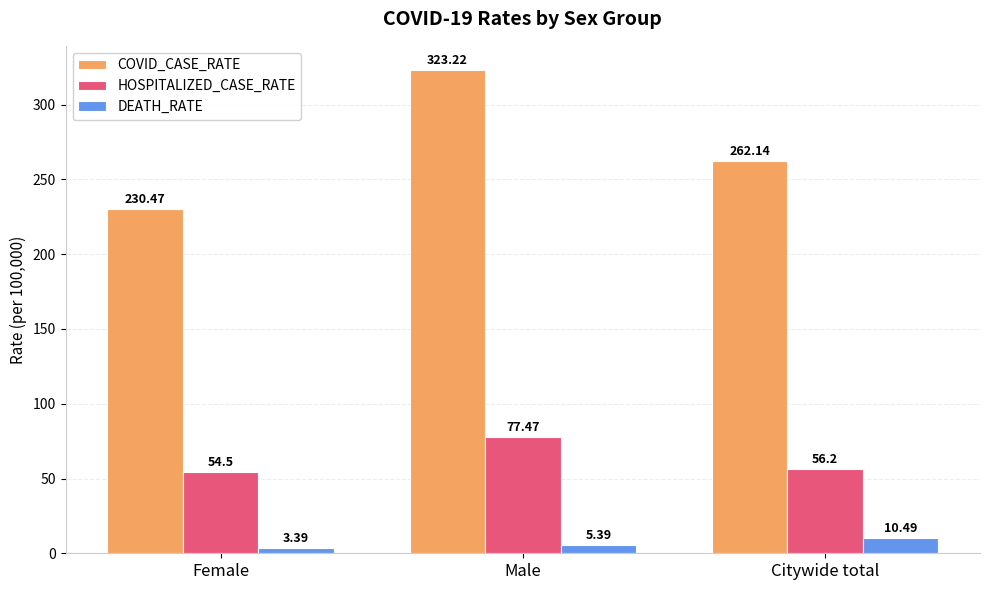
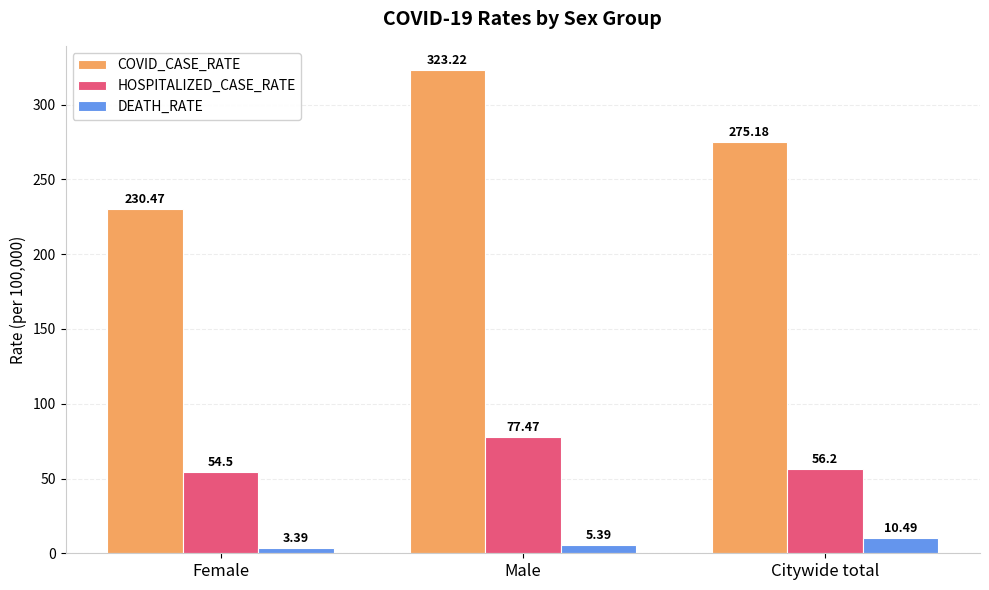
  {
    "COVID_CASE_RATE": {
      "Female": 230.47,
      "Male": 323.22,
-     "Citywide total": 262.14
+     "Citywide total": 275.18
    },
    "HOSPITALIZED_CASE_RATE": {
      "Female": 54.5,
      "Male": 77.47,
      "Citywide total": 56.2
    },
    "DEATH_RATE": {
      "Female": 3.39,
      "Male": 5.39,
      "Citywide total": 10.49
    }
  }
